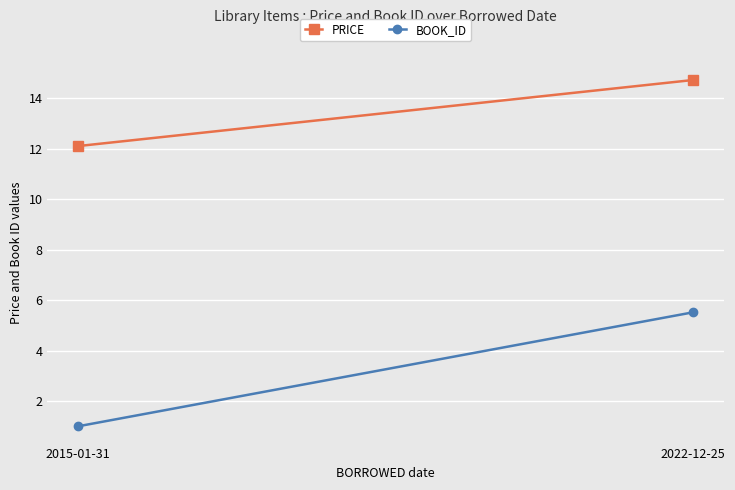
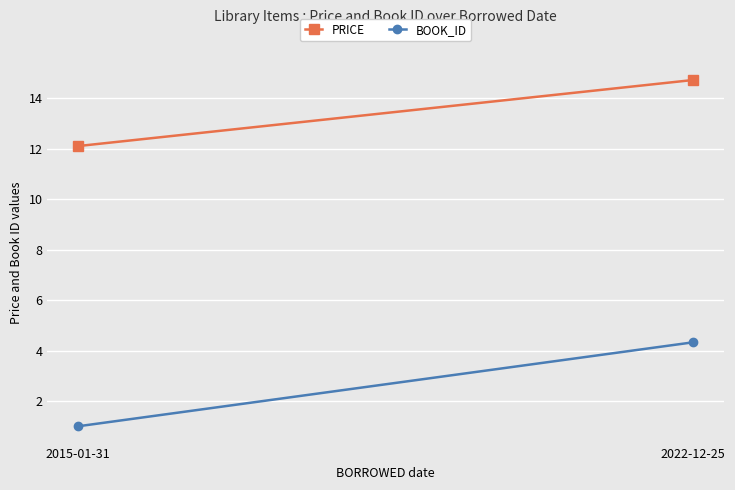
  {
    "PRICE": {
      "2015-01-31": 12.1,
      "2022-12-25": 14.7
    },
    "BOOK_ID": {
      "2015-01-31": 1.0,
-     "2022-12-25": 5.5
+     "2022-12-25": 4.3
    }
  }
